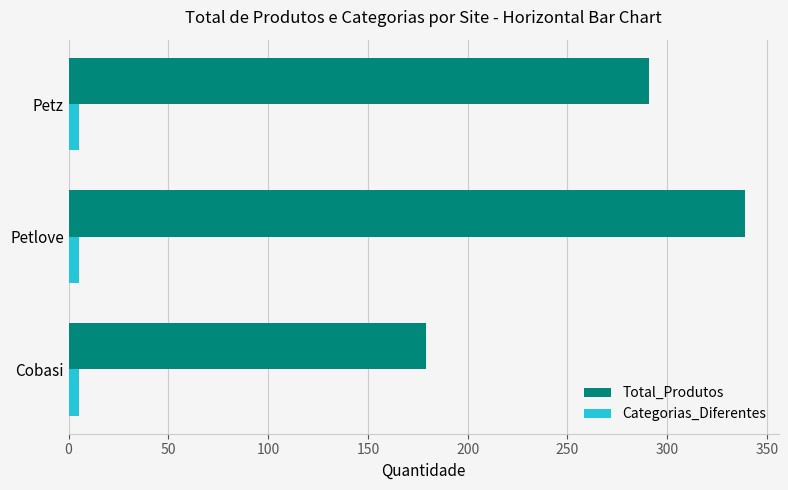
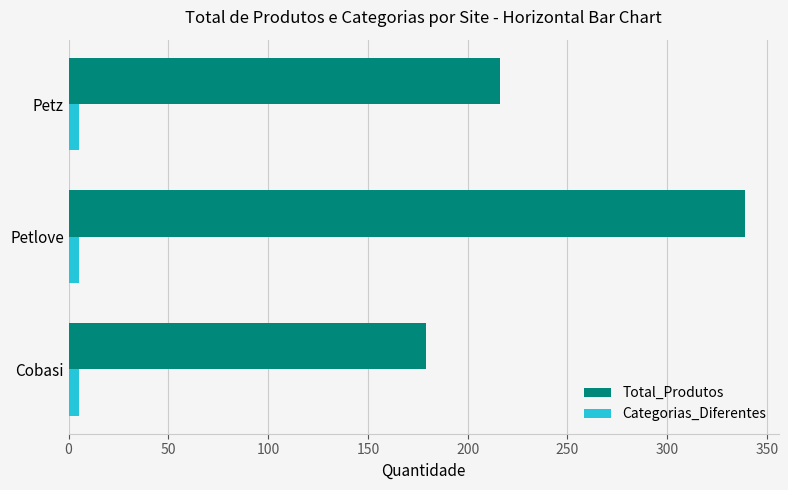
  {
    "Total_Produtos": {
-     "Petz": 291,
+     "Petz": 216,
      "Petlove": 339,
      "Cobasi": 179
    },
    "Categorias_Diferentes": {
      "Petz": 5,
      "Petlove": 5,
      "Cobasi": 5
    }
  }
